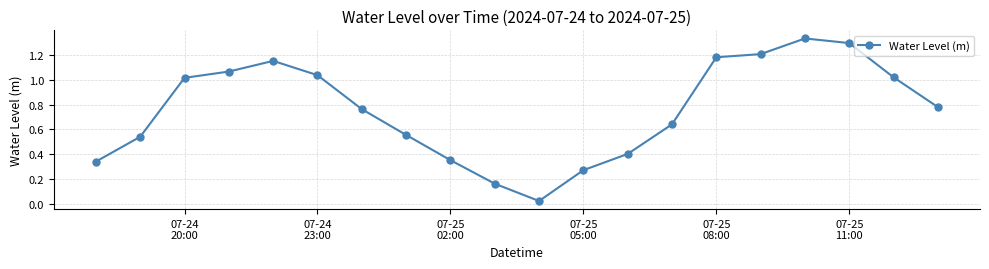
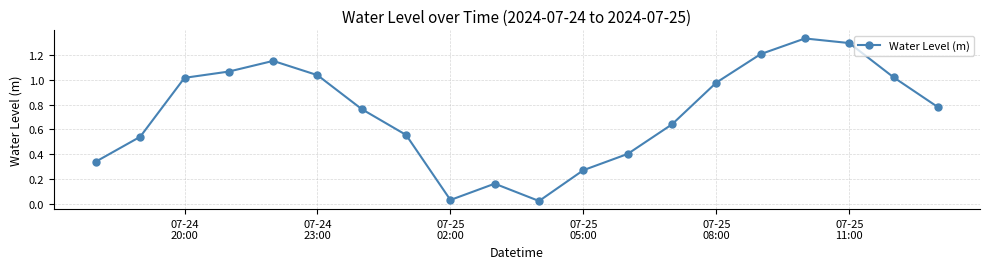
  {
    "07-24 20:00": 1.02,
    "07-24 23:00": 1.04,
-   "07-25 02:00": 0.35,
+   "07-25 02:00": 0.03,
    "07-25 05:00": 0.27,
-   "07-25 08:00": 1.18,
+   "07-25 08:00": 0.98,
    "07-25 11:00": 1.30
  }
